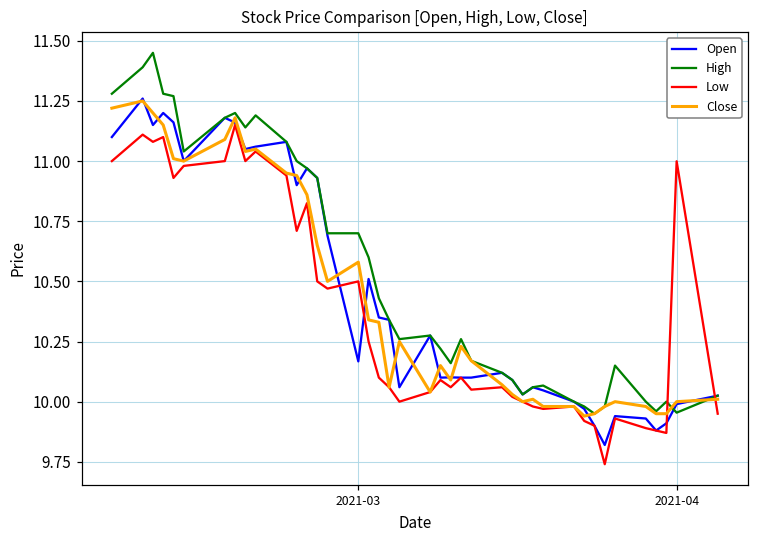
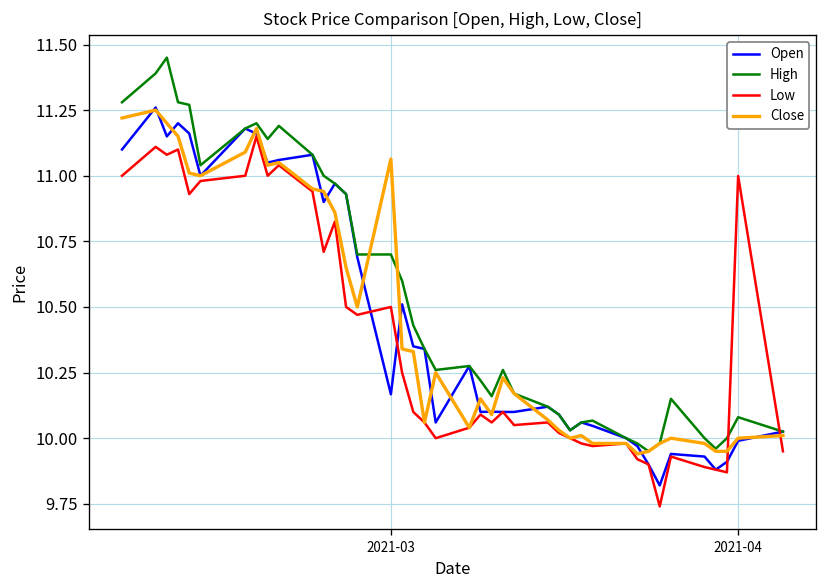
  {
    "Open": {
      "2021-03": 10.17
    },
    "High": {
      "2021-03": 10.70,
-     "2021-04": 9.95
+     "2021-04": 10.08
    },
    "Low": {
      "2021-03": 10.50,
      "2021-04": 11.00
    },
    "Close": {
-     "2021-03": 10.58
+     "2021-03": 11.06
    }
  }
